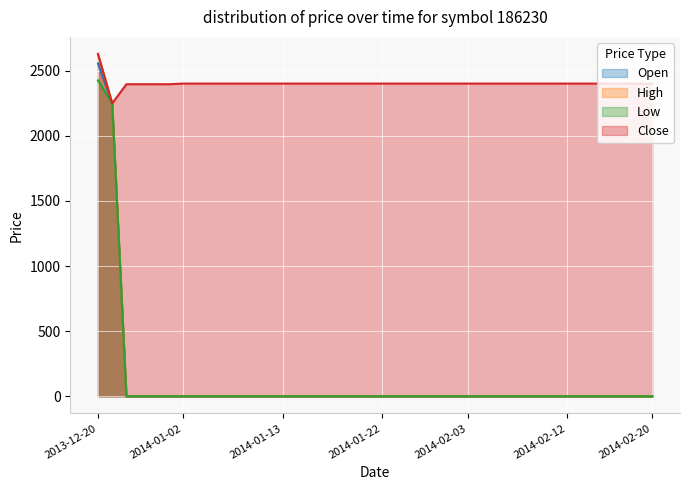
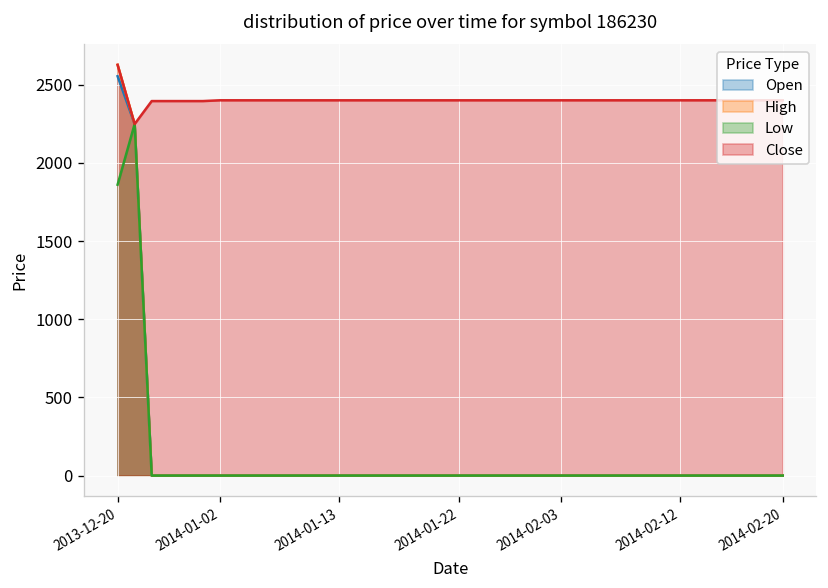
  {
    "Open": {
      "2013-12-20": 2560
    },
    "Low": {
-     "2013-12-20": 2430
+     "2013-12-20": 1860
    }
  }
